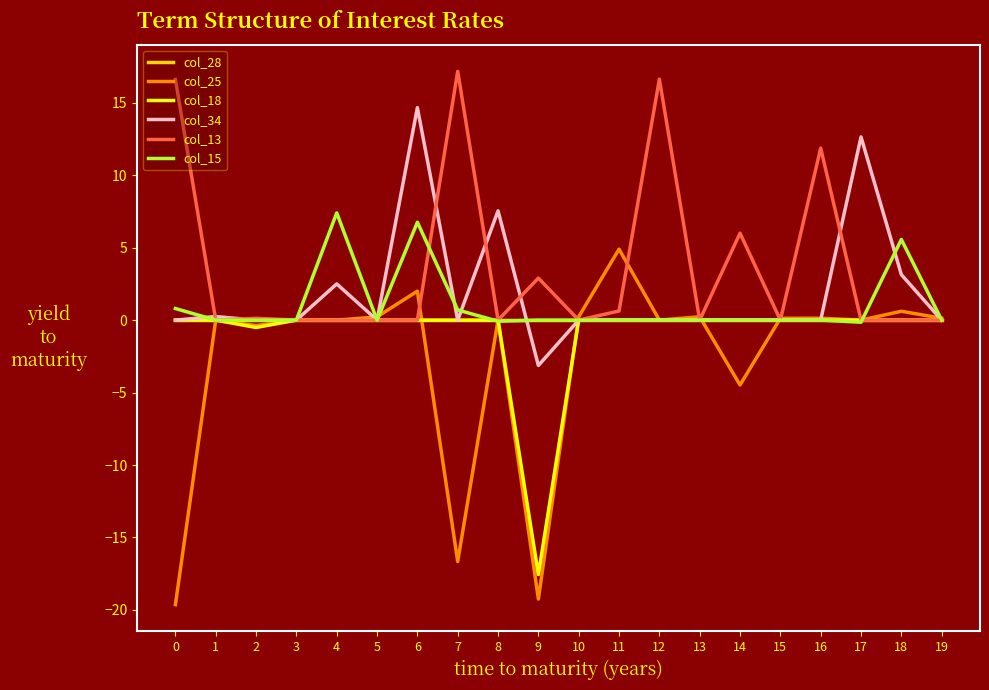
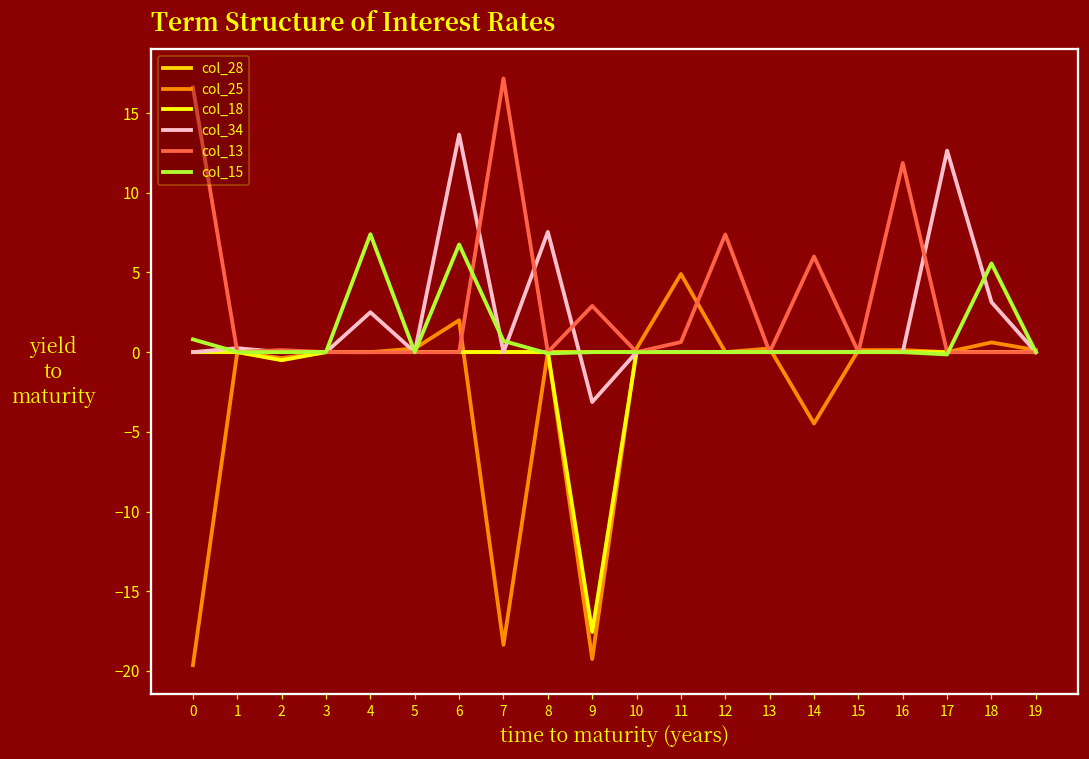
  {
    "col_25": {
      "0": -19.6,
      "5": 0.2,
      "6": 2.0,
-     "7": -16.7,
+     "7": -18.4,
      "9": -19.2,
      "10": 0.2,
      "11": 4.9,
      "13": 0.2,
      "14": -4.5,
      "18": 0.6
    },
    "col_34": {
      "1": 0.2,
      "4": 2.5,
-     "6": 14.7,
+     "6": 13.7,
      "8": 7.5,
      "9": -3.1,
      "17": 12.6,
      "18": 3.1
    },
    "col_13": {
      "7": 17.2,
      "9": 2.9,
      "11": 0.6,
-     "12": 16.6,
+     "12": 7.4,
      "14": 6.0,
      "16": 11.9
    },
    "col_15": {
      "0": 0.8,
      "4": 7.4,
      "6": 6.8,
      "7": 0.7,
      "18": 5.6
    }
  }
